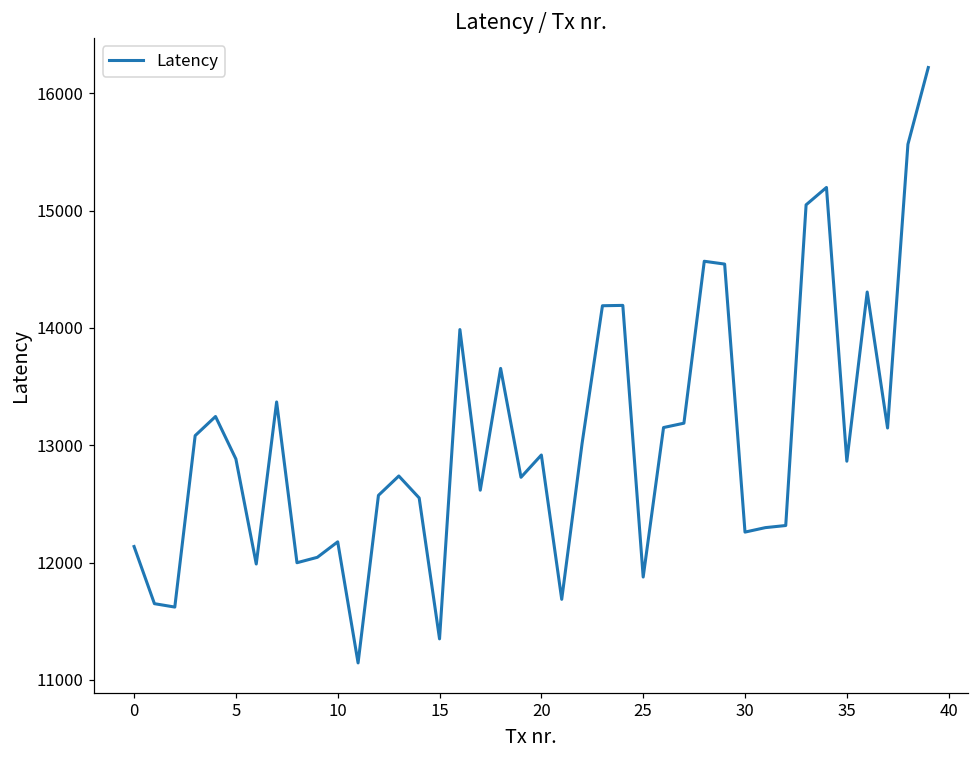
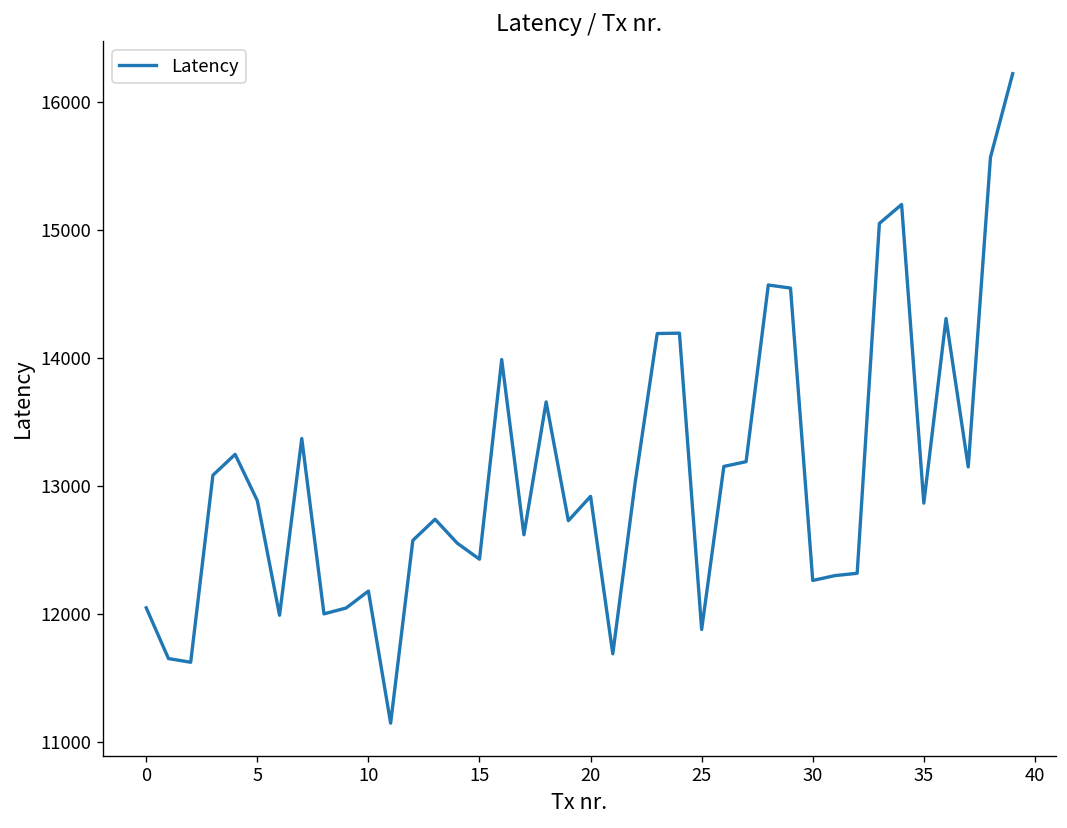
  {
-   "0": 12140,
+   "0": 12050,
    "5": 12880,
    "10": 12180,
-   "15": 11350,
+   "15": 12430,
    "20": 12920,
    "25": 11880,
    "30": 12260,
    "35": 12860
  }
